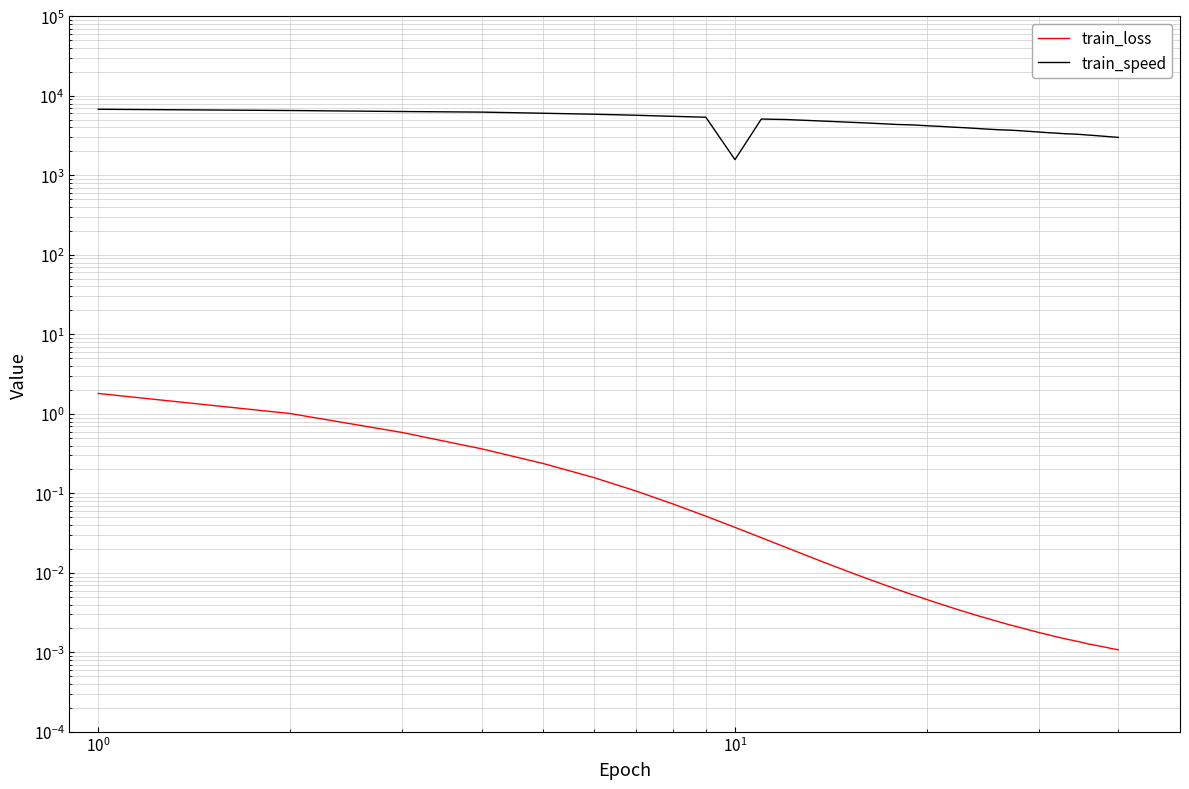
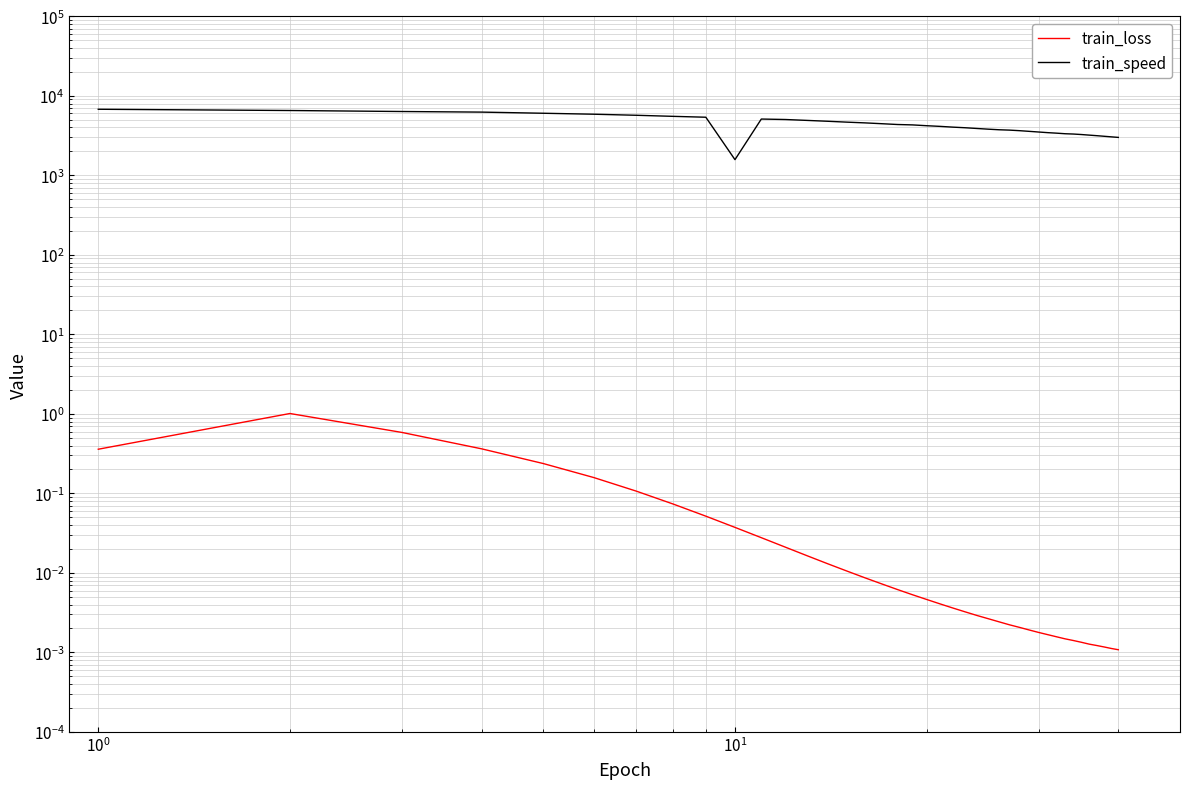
  {
    "train_loss": {
-     "10^0": 1.8,
+     "10^0": 0.4,
      "10^1": 0.04
    },
    "train_speed": {
      "10^0": 7000,
      "10^1": 1600
    }
  }
